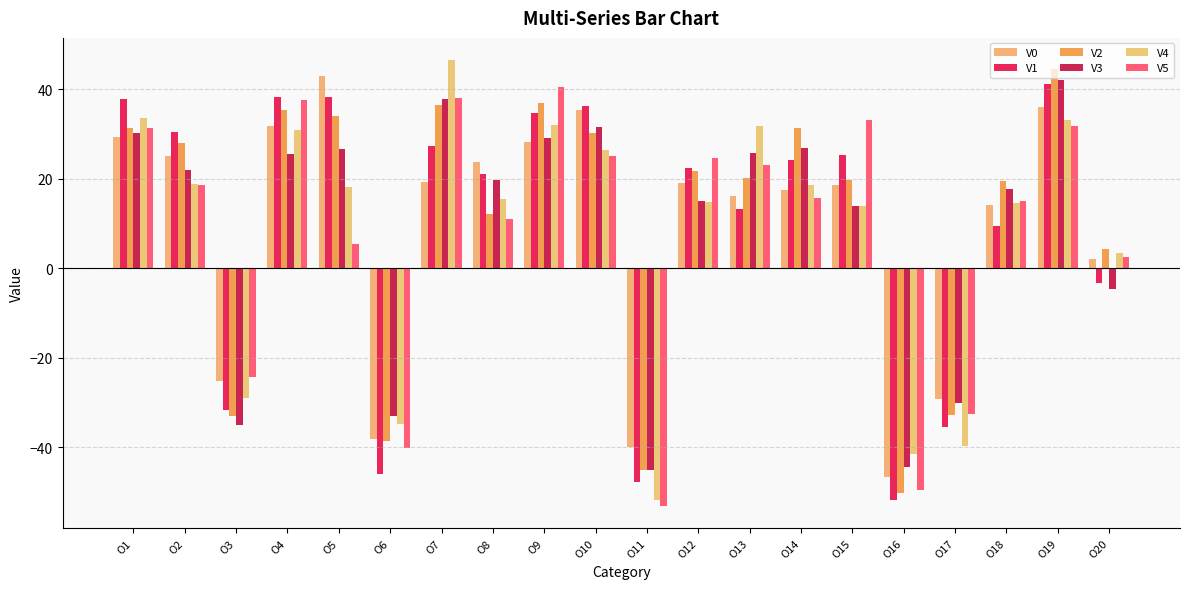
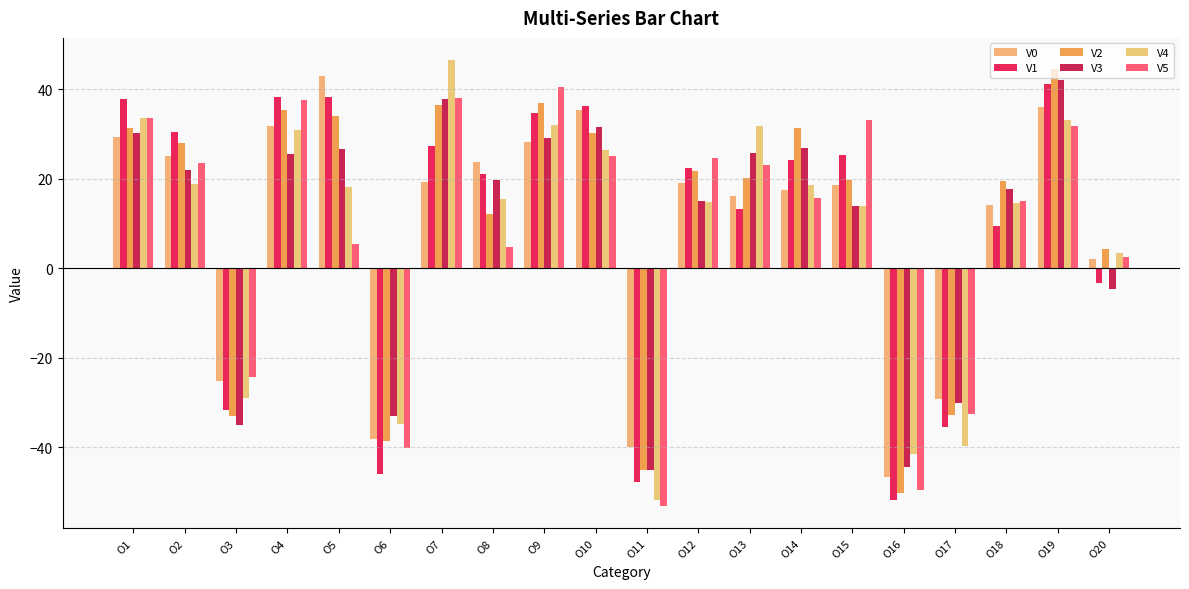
  {
    "V5": {
-     "O1": 31,
-     "O2": 19,
+     "O1": 33,
+     "O2": 24,
      "O3": -24,
      "O4": 37,
      "O5": 5,
      "O6": -40,
      "O7": 38,
-     "O8": 11,
+     "O8": 5,
      "O9": 40,
      "O10": 25,
      "O11": -53,
      "O12": 25,
      "O13": 23,
      "O14": 16,
      "O15": 33,
      "O16": -50,
      "O17": -33,
      "O18": 15,
      "O19": 32,
      "O20": 3
    }
  }
